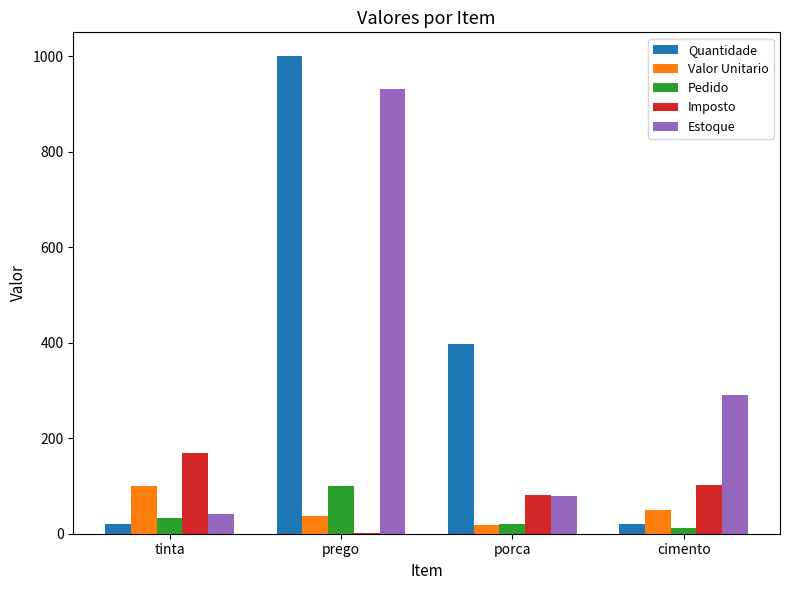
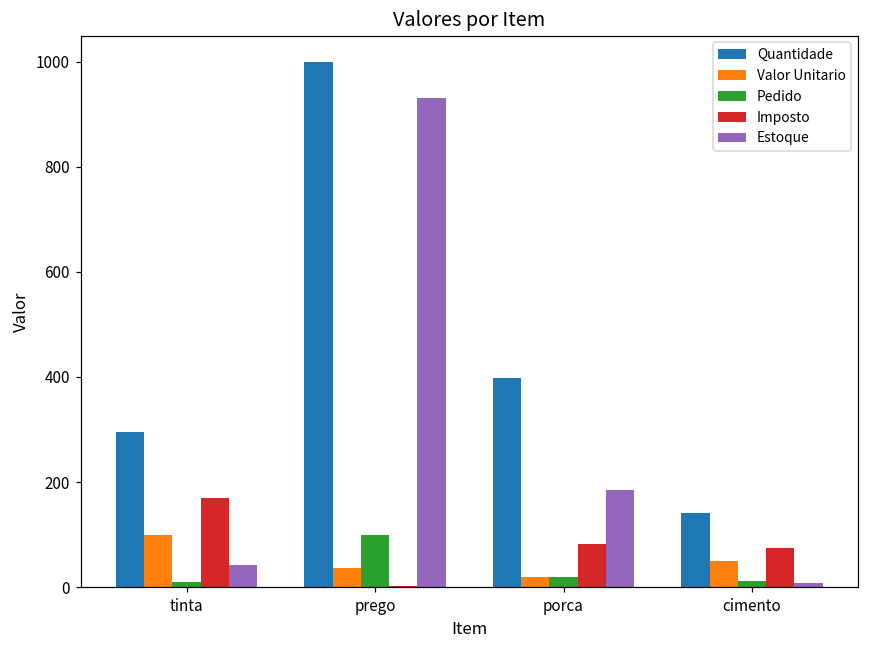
  {
    "Quantidade": {
-     "tinta": 20,
+     "tinta": 300,
      "prego": 1000,
      "porca": 400,
-     "cimento": 20
+     "cimento": 140
    },
    "Valor Unitario": {
      "tinta": 100,
      "prego": 40,
      "porca": 20,
      "cimento": 50
    },
    "Pedido": {
-     "tinta": 30,
+     "tinta": 10,
      "prego": 100,
      "porca": 20,
      "cimento": 10
    },
    "Imposto": {
      "tinta": 170,
      "porca": 80,
-     "cimento": 100
+     "cimento": 70
    },
    "Estoque": {
      "tinta": 40,
      "prego": 930,
-     "porca": 80,
-     "cimento": 290
+     "porca": 180,
+     "cimento": 10
    }
  }
